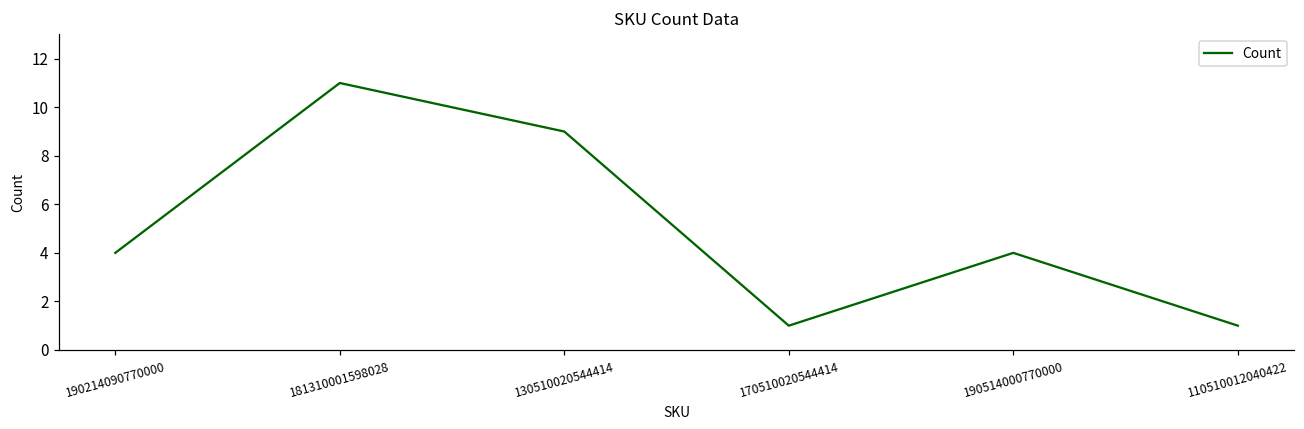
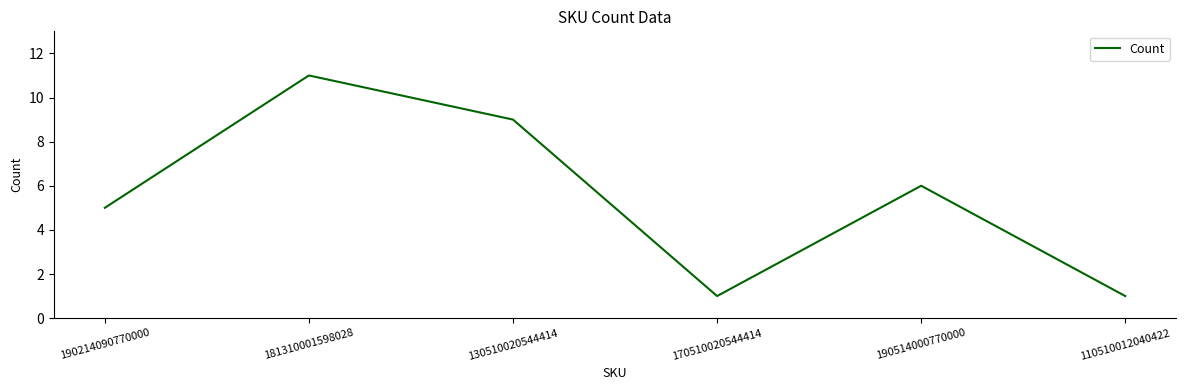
  {
-   "190214090770000": 4,
+   "190214090770000": 5,
    "181310001598028": 11,
    "130510020544414": 9,
    "170510020544414": 1,
-   "190514000770000": 4,
+   "190514000770000": 6,
    "110510012040422": 1
  }
